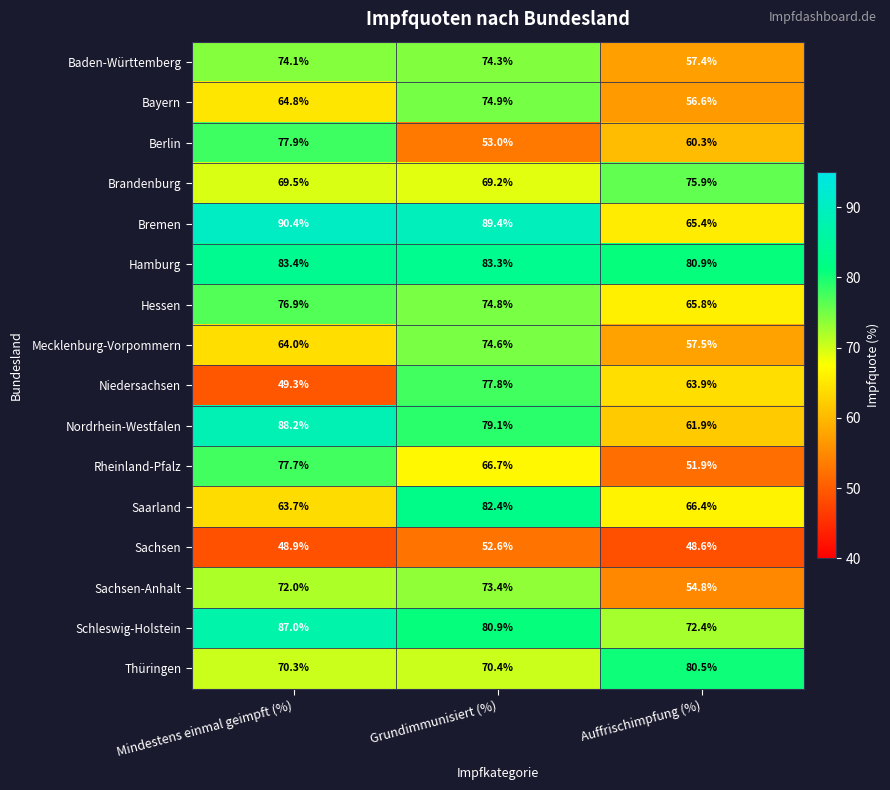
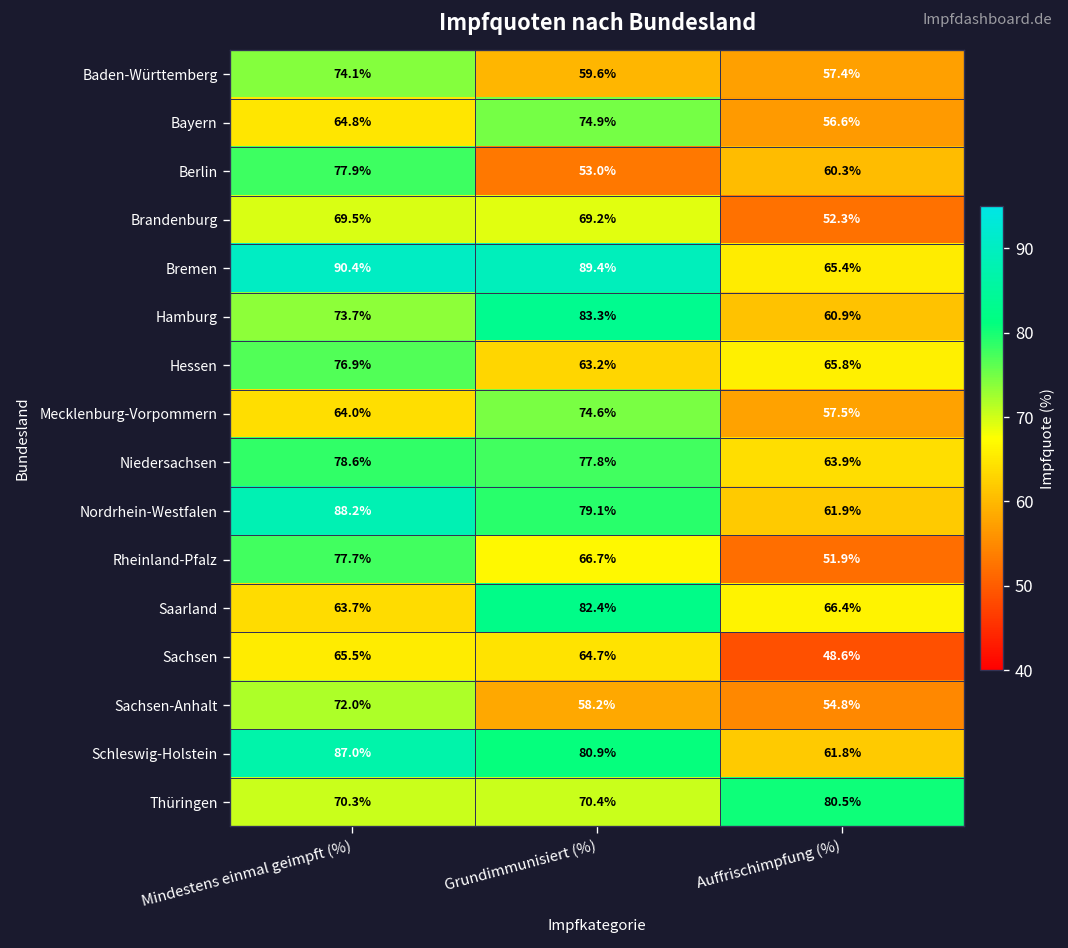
  {
    "Baden-Württemberg": {
      "Mindestens einmal geimpft (%)": "74.1%",
-     "Grundimmunisiert (%)": "74.3%",
+     "Grundimmunisiert (%)": "59.6%",
      "Auffrischimpfung (%)": "57.4%"
    },
    "Bayern": {
      "Mindestens einmal geimpft (%)": "64.8%",
      "Grundimmunisiert (%)": "74.9%",
      "Auffrischimpfung (%)": "56.6%"
    },
    "Berlin": {
      "Mindestens einmal geimpft (%)": "77.9%",
      "Grundimmunisiert (%)": "53.0%",
      "Auffrischimpfung (%)": "60.3%"
    },
    "Brandenburg": {
      "Mindestens einmal geimpft (%)": "69.5%",
      "Grundimmunisiert (%)": "69.2%",
-     "Auffrischimpfung (%)": "75.9%"
+     "Auffrischimpfung (%)": "52.3%"
    },
    "Bremen": {
      "Mindestens einmal geimpft (%)": "90.4%",
      "Grundimmunisiert (%)": "89.4%",
      "Auffrischimpfung (%)": "65.4%"
    },
    "Hamburg": {
-     "Mindestens einmal geimpft (%)": "83.4%",
+     "Mindestens einmal geimpft (%)": "73.7%",
      "Grundimmunisiert (%)": "83.3%",
-     "Auffrischimpfung (%)": "80.9%"
+     "Auffrischimpfung (%)": "60.9%"
    },
    "Hessen": {
      "Mindestens einmal geimpft (%)": "76.9%",
-     "Grundimmunisiert (%)": "74.8%",
+     "Grundimmunisiert (%)": "63.2%",
      "Auffrischimpfung (%)": "65.8%"
    },
    "Mecklenburg-Vorpommern": {
      "Mindestens einmal geimpft (%)": "64.0%",
      "Grundimmunisiert (%)": "74.6%",
      "Auffrischimpfung (%)": "57.5%"
    },
    "Niedersachsen": {
-     "Mindestens einmal geimpft (%)": "49.3%",
+     "Mindestens einmal geimpft (%)": "78.6%",
      "Grundimmunisiert (%)": "77.8%",
      "Auffrischimpfung (%)": "63.9%"
    },
    "Nordrhein-Westfalen": {
      "Mindestens einmal geimpft (%)": "88.2%",
      "Grundimmunisiert (%)": "79.1%",
      "Auffrischimpfung (%)": "61.9%"
    },
    "Rheinland-Pfalz": {
      "Mindestens einmal geimpft (%)": "77.7%",
      "Grundimmunisiert (%)": "66.7%",
      "Auffrischimpfung (%)": "51.9%"
    },
    "Saarland": {
      "Mindestens einmal geimpft (%)": "63.7%",
      "Grundimmunisiert (%)": "82.4%",
      "Auffrischimpfung (%)": "66.4%"
    },
    "Sachsen": {
-     "Mindestens einmal geimpft (%)": "48.9%",
-     "Grundimmunisiert (%)": "52.6%",
+     "Mindestens einmal geimpft (%)": "65.5%",
+     "Grundimmunisiert (%)": "64.7%",
      "Auffrischimpfung (%)": "48.6%"
    },
    "Sachsen-Anhalt": {
      "Mindestens einmal geimpft (%)": "72.0%",
-     "Grundimmunisiert (%)": "73.4%",
+     "Grundimmunisiert (%)": "58.2%",
      "Auffrischimpfung (%)": "54.8%"
    },
    "Schleswig-Holstein": {
      "Mindestens einmal geimpft (%)": "87.0%",
      "Grundimmunisiert (%)": "80.9%",
-     "Auffrischimpfung (%)": "72.4%"
+     "Auffrischimpfung (%)": "61.8%"
    },
    "Thüringen": {
      "Mindestens einmal geimpft (%)": "70.3%",
      "Grundimmunisiert (%)": "70.4%",
      "Auffrischimpfung (%)": "80.5%"
    }
  }
